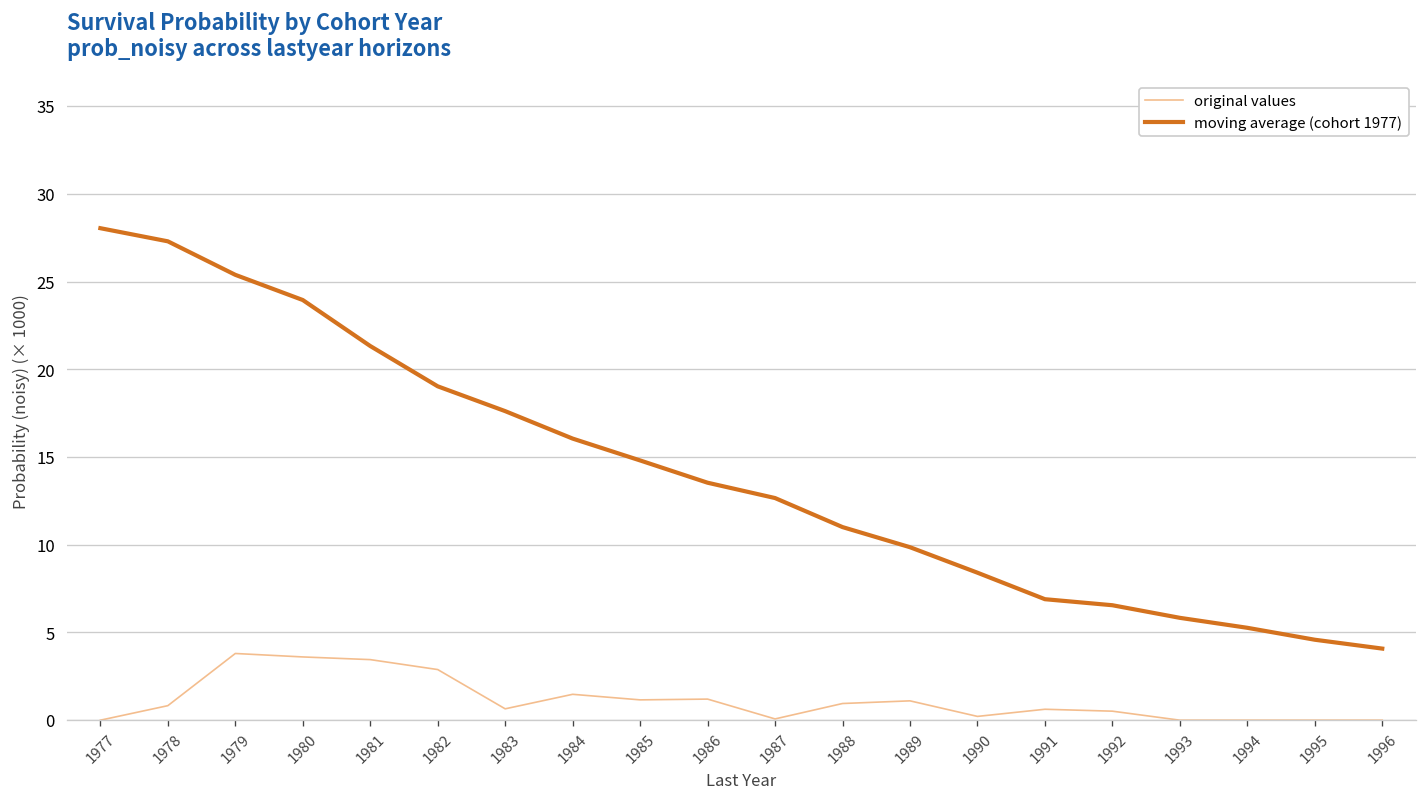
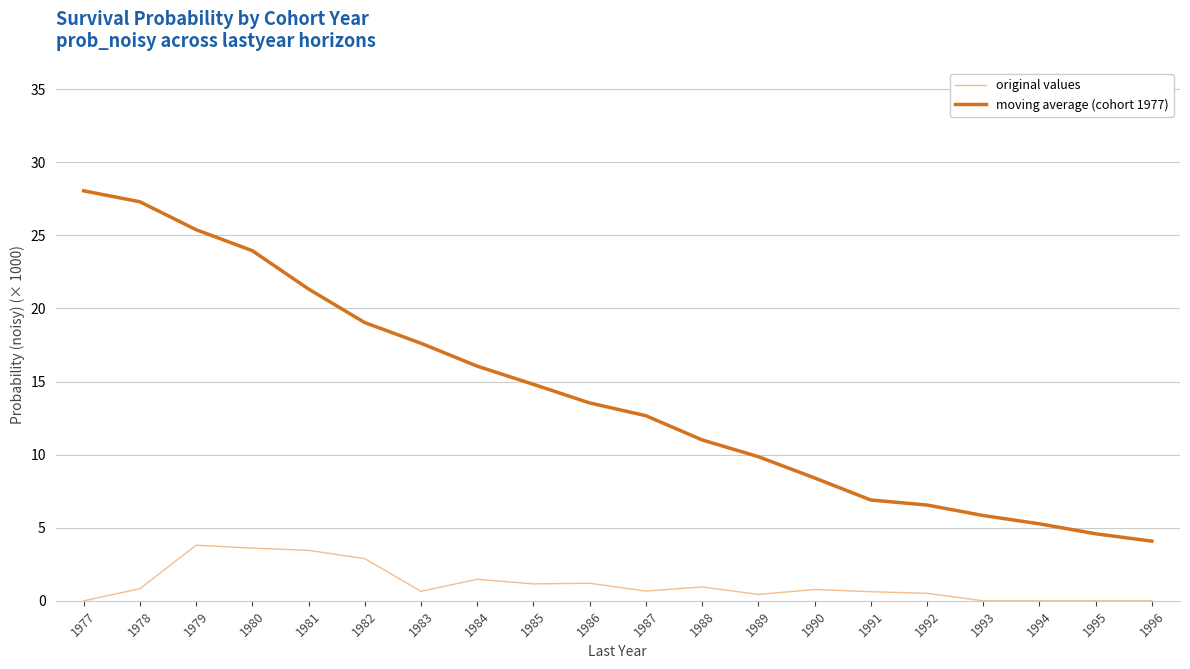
  {
    "original values": {
      "1977": 0.0,
      "1978": 0.8,
      "1979": 3.8,
      "1980": 3.6,
      "1981": 3.5,
      "1982": 2.9,
      "1983": 0.6,
      "1984": 1.5,
      "1985": 1.2,
      "1986": 1.2,
-     "1987": 0.1,
+     "1987": 0.7,
      "1988": 1.0,
-     "1989": 1.1,
-     "1990": 0.2,
+     "1989": 0.4,
+     "1990": 0.8,
      "1991": 0.6,
      "1992": 0.5,
      "1993": 0.0,
      "1994": 0.0,
      "1995": 0.0,
      "1996": 0.0
    },
    "moving average (cohort 1977)": {
      "1977": 28.0,
      "1978": 27.3,
      "1979": 25.4,
      "1980": 23.9,
      "1981": 21.3,
      "1982": 19.0,
      "1983": 17.6,
      "1984": 16.1,
      "1985": 14.8,
      "1986": 13.5,
      "1987": 12.7,
      "1988": 11.0,
      "1989": 9.9,
      "1990": 8.4,
      "1991": 6.9,
      "1992": 6.6,
      "1993": 5.8,
      "1994": 5.3,
      "1995": 4.6,
      "1996": 4.1
    }
  }
